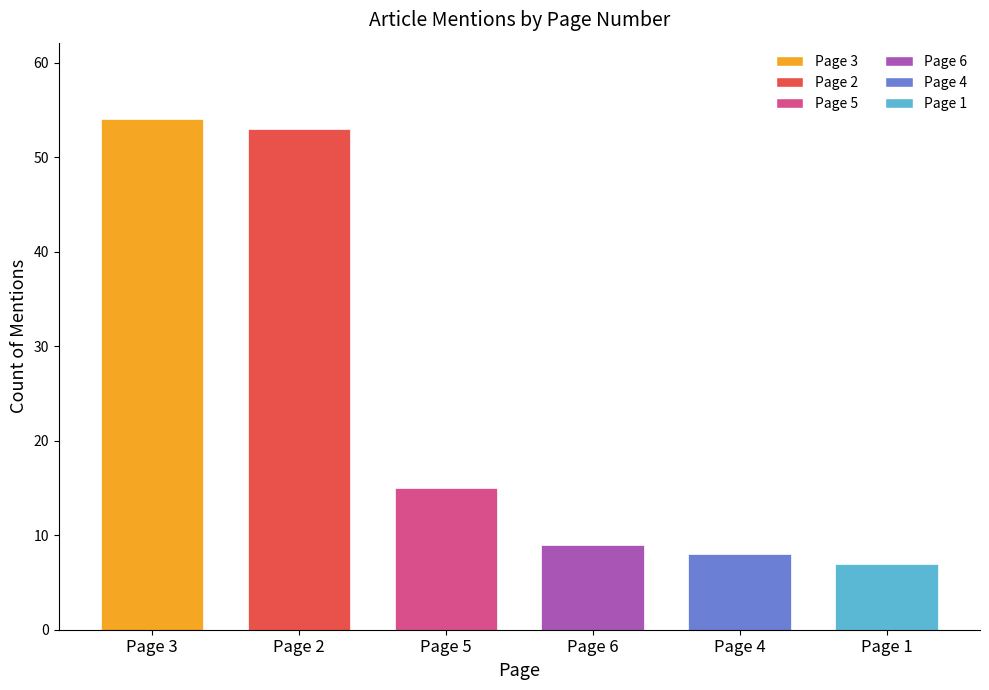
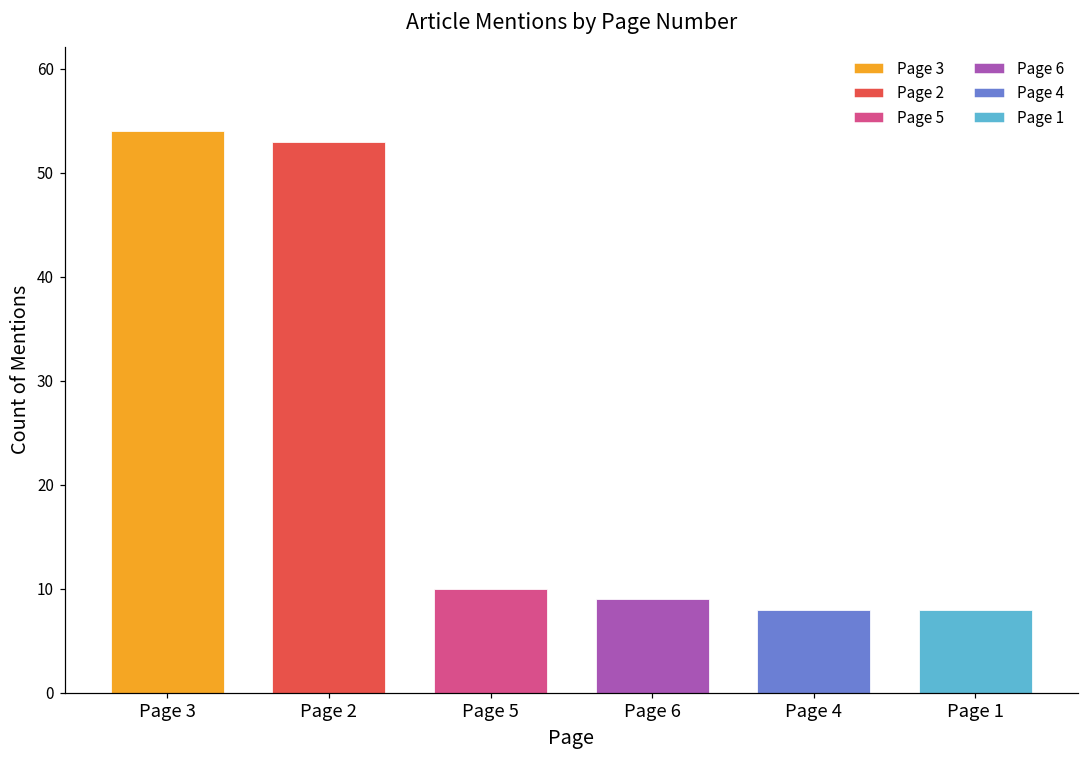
  {
    "Page 3": 54,
    "Page 2": 53,
-   "Page 5": 15,
+   "Page 5": 10,
    "Page 6": 9,
    "Page 4": 8,
-   "Page 1": 7
+   "Page 1": 8
  }
